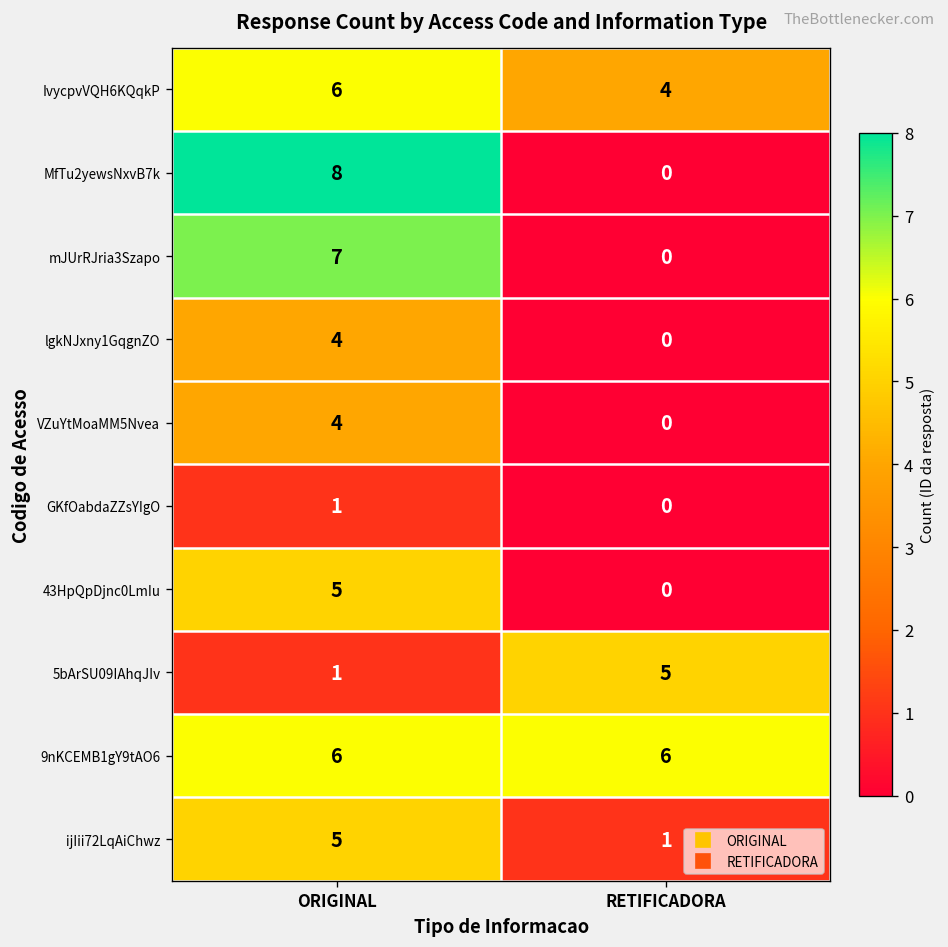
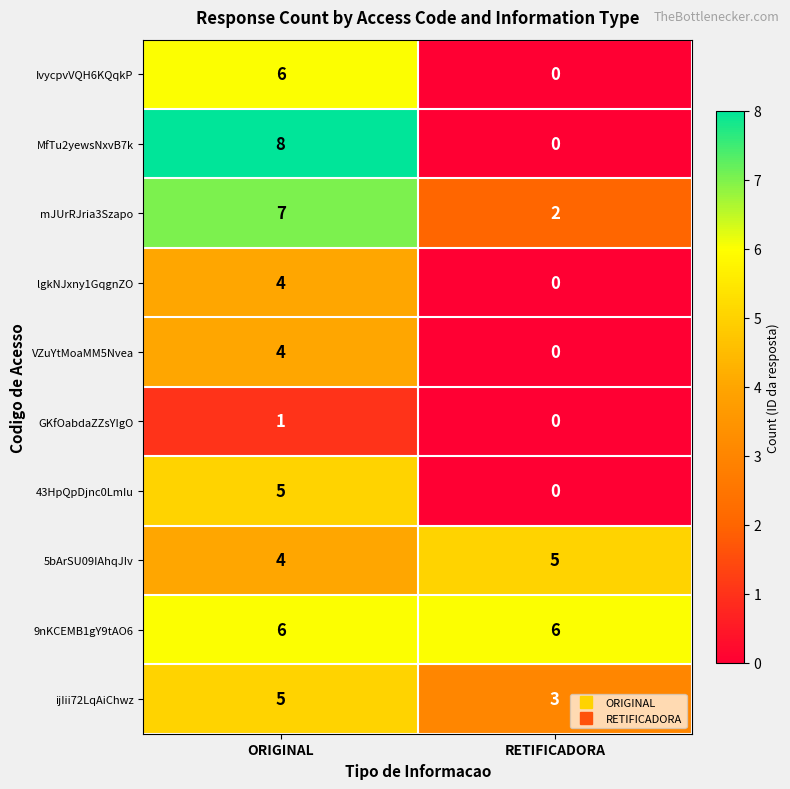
  {
    "IvycpvVQH6KQqkP": {
      "ORIGINAL": 6,
-     "RETIFICADORA": 4
+     "RETIFICADORA": 0
    },
    "MfTu2yewsNxvB7k": {
      "ORIGINAL": 8,
      "RETIFICADORA": 0
    },
    "mJUrRJria3Szapo": {
      "ORIGINAL": 7,
-     "RETIFICADORA": 0
+     "RETIFICADORA": 2
    },
    "lgkNJxny1GqgnZO": {
      "ORIGINAL": 4,
      "RETIFICADORA": 0
    },
    "VZuYtMoaMM5Nvea": {
      "ORIGINAL": 4,
      "RETIFICADORA": 0
    },
    "GKfOabdaZZsYIgO": {
      "ORIGINAL": 1,
      "RETIFICADORA": 0
    },
    "43HpQpDjnc0LmIu": {
      "ORIGINAL": 5,
      "RETIFICADORA": 0
    },
    "5bArSU09IAhqJIv": {
-     "ORIGINAL": 1,
+     "ORIGINAL": 4,
      "RETIFICADORA": 5
    },
    "9nKCEMB1gY9tAO6": {
      "ORIGINAL": 6,
      "RETIFICADORA": 6
    },
    "ijIii72LqAiChwz": {
      "ORIGINAL": 5,
-     "RETIFICADORA": 1
+     "RETIFICADORA": 3
    }
  }
